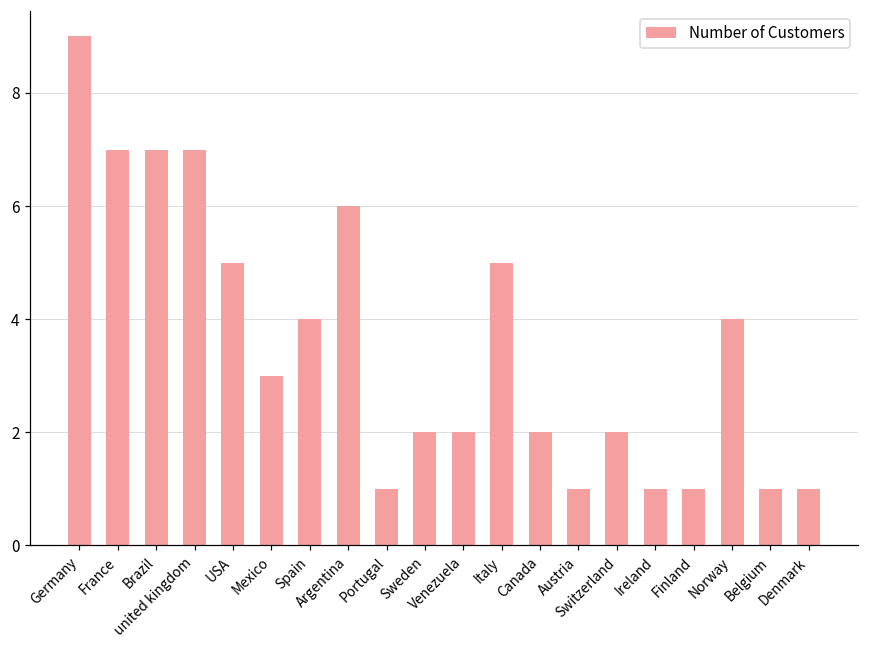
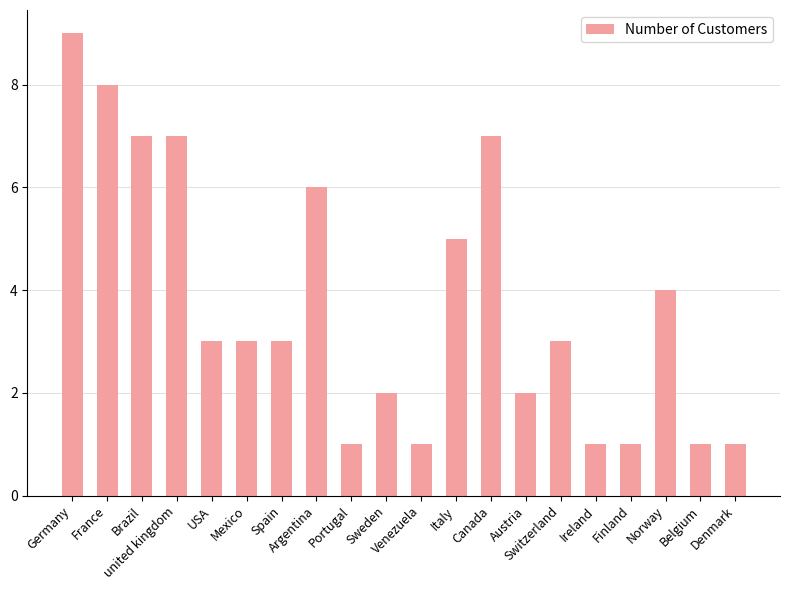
  {
    "Germany": 9,
-   "France": 7,
+   "France": 8,
    "Brazil": 7,
    "united kingdom": 7,
-   "USA": 5,
+   "USA": 3,
    "Mexico": 3,
-   "Spain": 4,
+   "Spain": 3,
    "Argentina": 6,
    "Portugal": 1,
    "Sweden": 2,
-   "Venezuela": 2,
+   "Venezuela": 1,
    "Italy": 5,
-   "Canada": 2,
-   "Austria": 1,
-   "Switzerland": 2,
+   "Canada": 7,
+   "Austria": 2,
+   "Switzerland": 3,
    "Ireland": 1,
    "Finland": 1,
    "Norway": 4,
    "Belgium": 1,
    "Denmark": 1
  }
